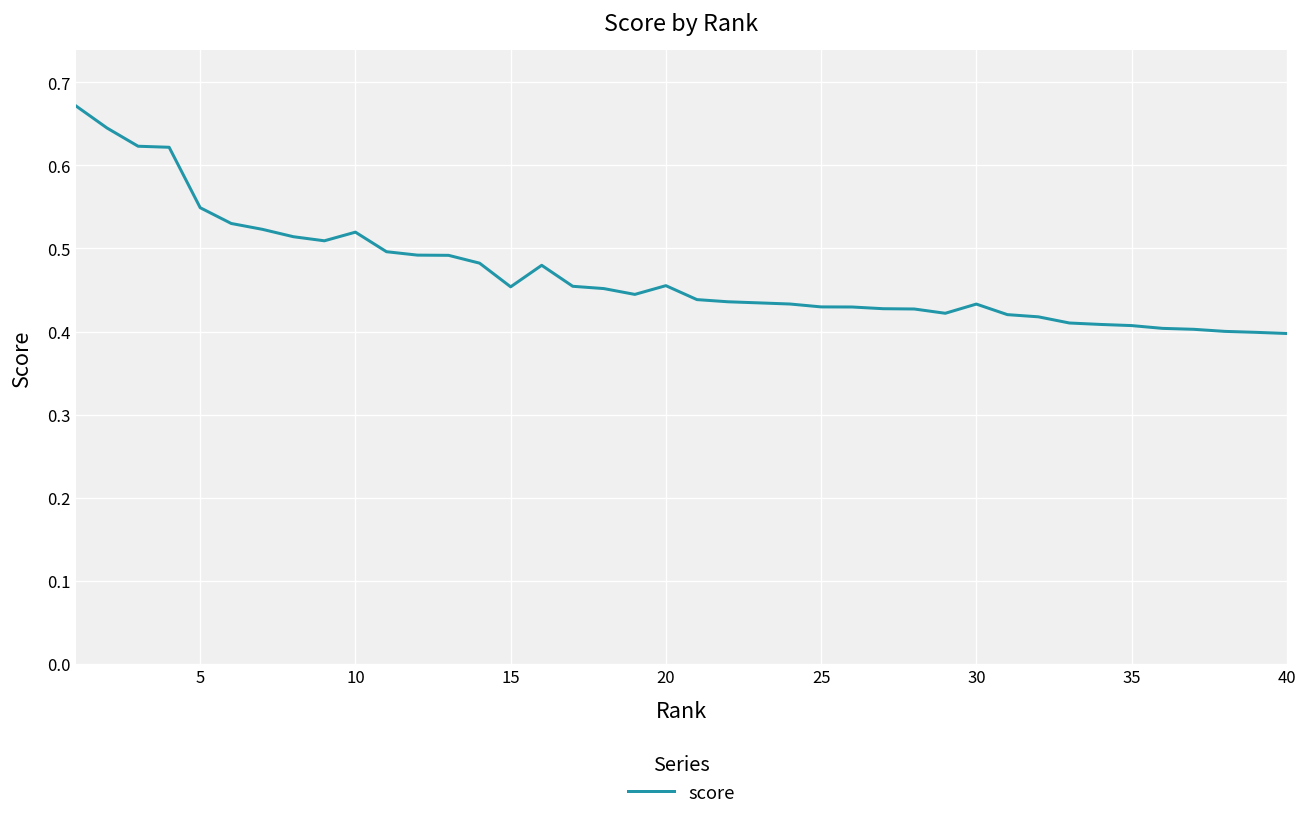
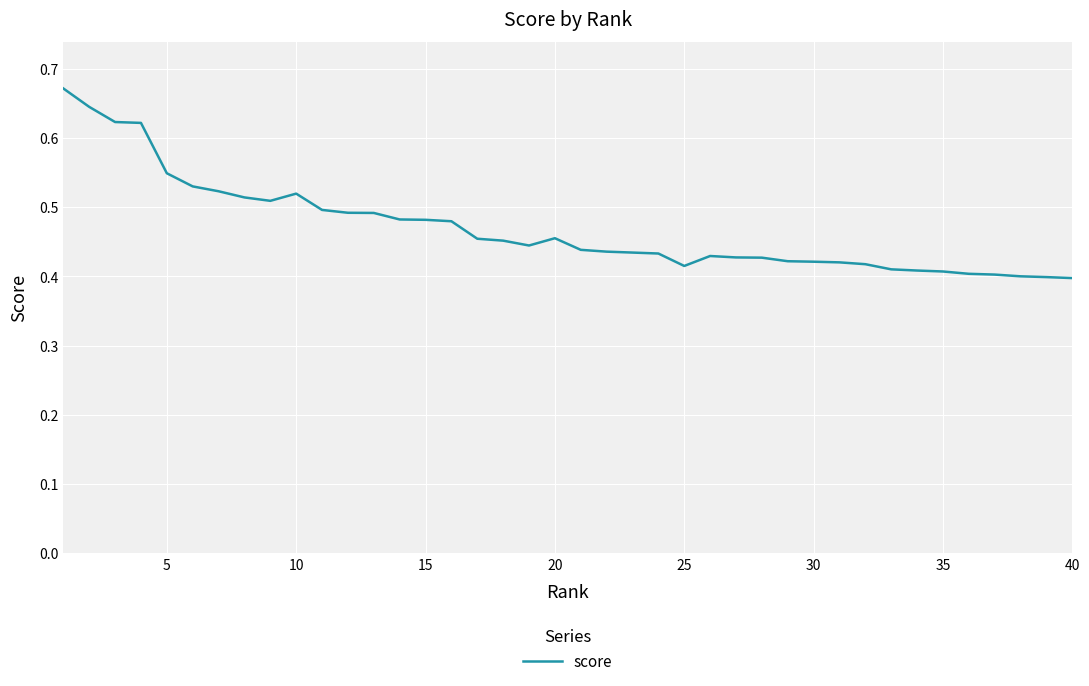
  {
    "5": 0.55,
    "10": 0.52,
-   "15": 0.45,
+   "15": 0.48,
    "20": 0.46,
-   "25": 0.43,
-   "30": 0.43,
+   "25": 0.42,
+   "30": 0.42,
    "35": 0.41,
    "40": 0.40
  }
